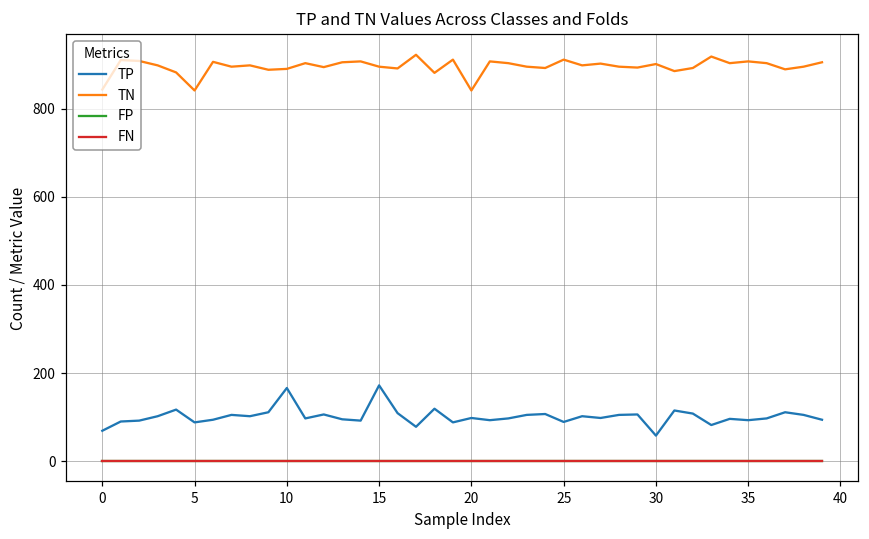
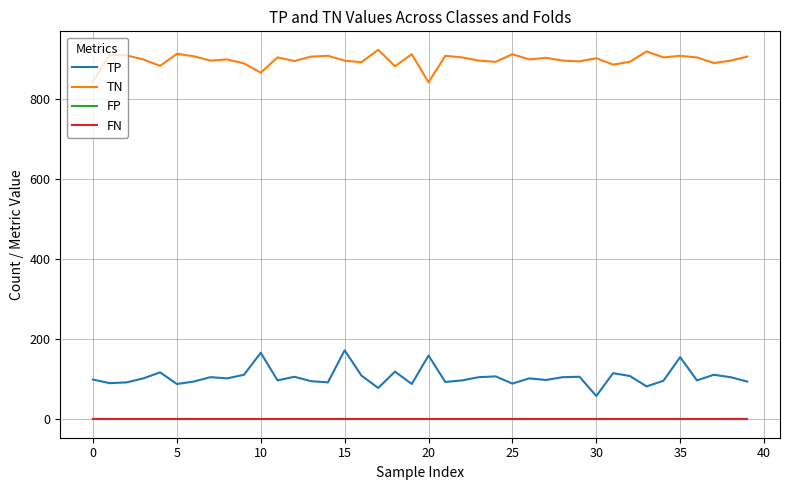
  {
    "TP": {
-     "0": 70,
+     "0": 100,
      "5": 90,
      "10": 170,
      "15": 170,
-     "20": 100,
+     "20": 160,
      "25": 90,
      "30": 60,
-     "35": 90
+     "35": 160
    },
    "TN": {
-     "5": 840,
-     "10": 890,
+     "5": 910,
+     "10": 870,
      "15": 900,
      "20": 840,
      "25": 910,
      "30": 900,
      "35": 910
    },
    "FN": {
      "0": 0,
      "5": 0,
      "10": 0,
      "15": 0,
      "20": 0,
      "25": 0,
      "30": 0,
      "35": 0
    }
  }
